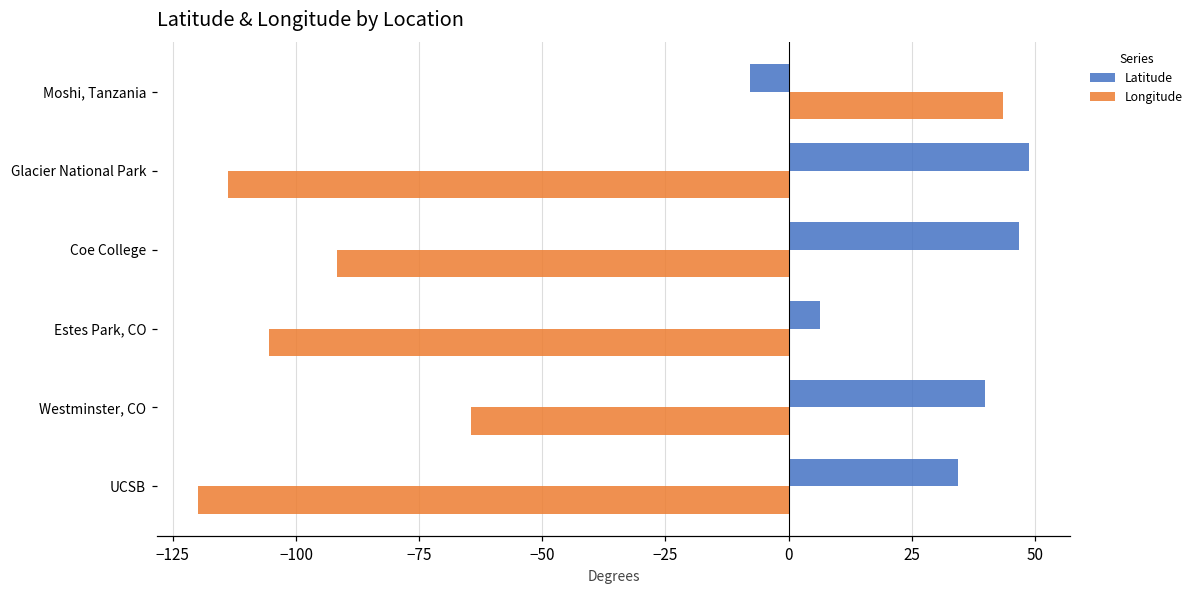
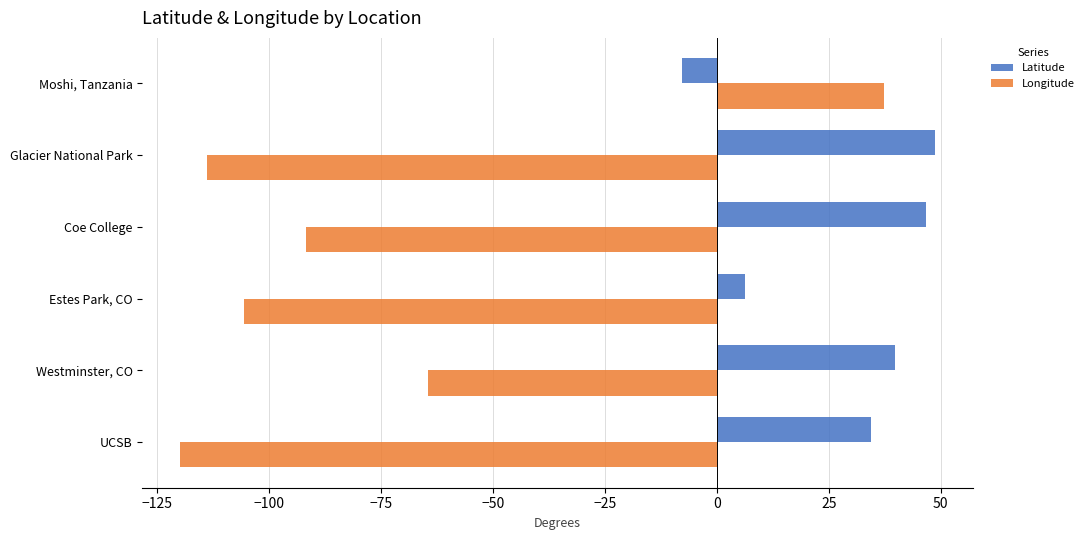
  {
    "Latitude": {
      "Moshi, Tanzania": -8,
      "Glacier National Park": 49,
      "Coe College": 47,
      "Estes Park, CO": 6,
      "Westminster, CO": 40,
      "UCSB": 34
    },
    "Longitude": {
-     "Moshi, Tanzania": 44,
+     "Moshi, Tanzania": 37,
      "Glacier National Park": -114,
      "Coe College": -92,
      "Estes Park, CO": -106,
      "Westminster, CO": -64,
      "UCSB": -120
    }
  }
